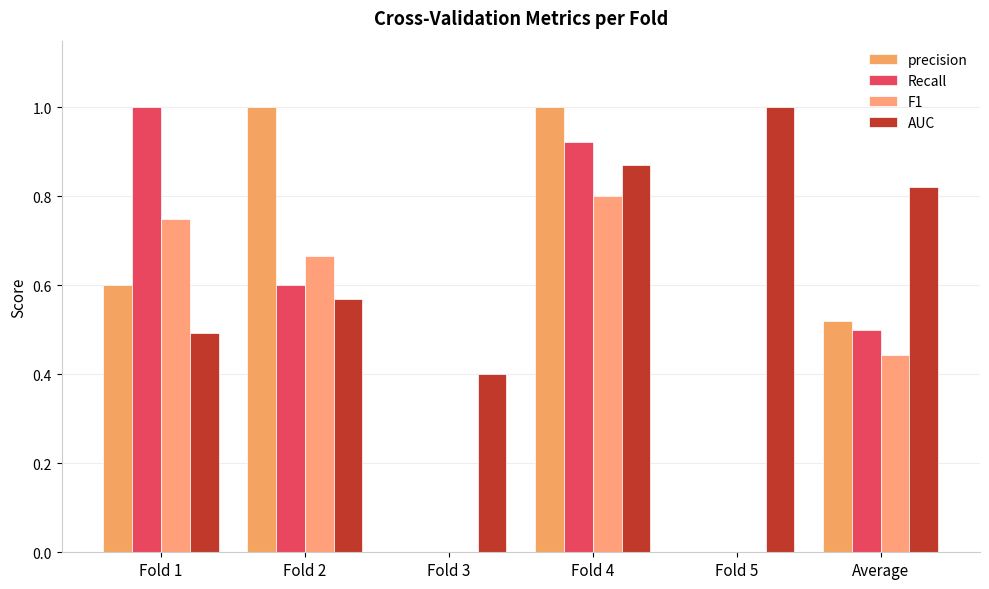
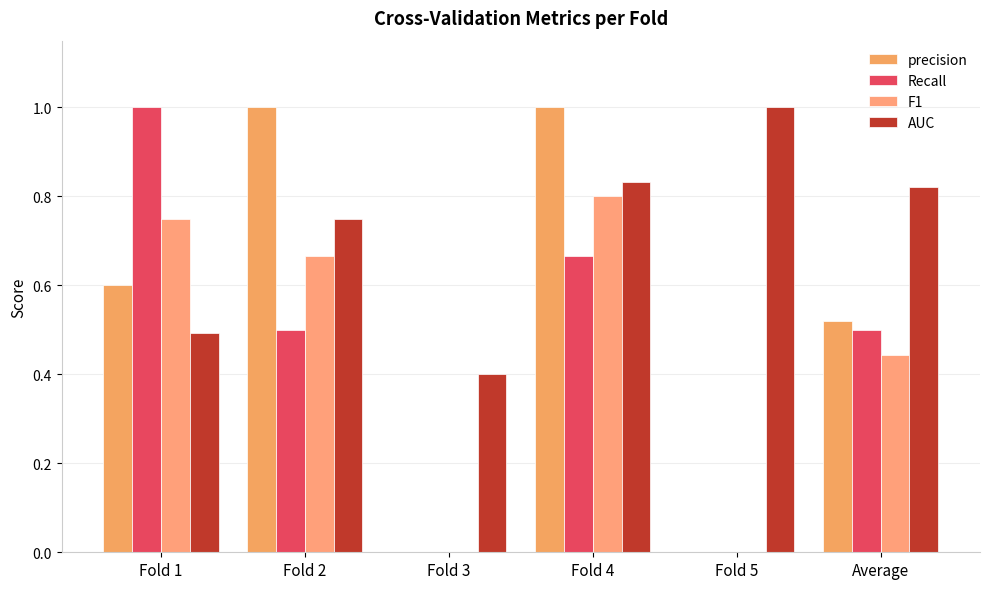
  {
    "Recall": {
      "Fold 1": 1.00,
-     "Fold 2": 0.6,
+     "Fold 2": 0.5,
      "Fold 3": 0.00,
-     "Fold 4": 0.92,
+     "Fold 4": 0.67,
      "Fold 5": 0.00,
      "Average": 0.50
    },
    "AUC": {
      "Fold 1": 0.49,
-     "Fold 2": 0.57,
+     "Fold 2": 0.75,
      "Fold 3": 0.40,
-     "Fold 4": 0.87,
+     "Fold 4": 0.83,
      "Fold 5": 1.00,
      "Average": 0.82
    }
  }
